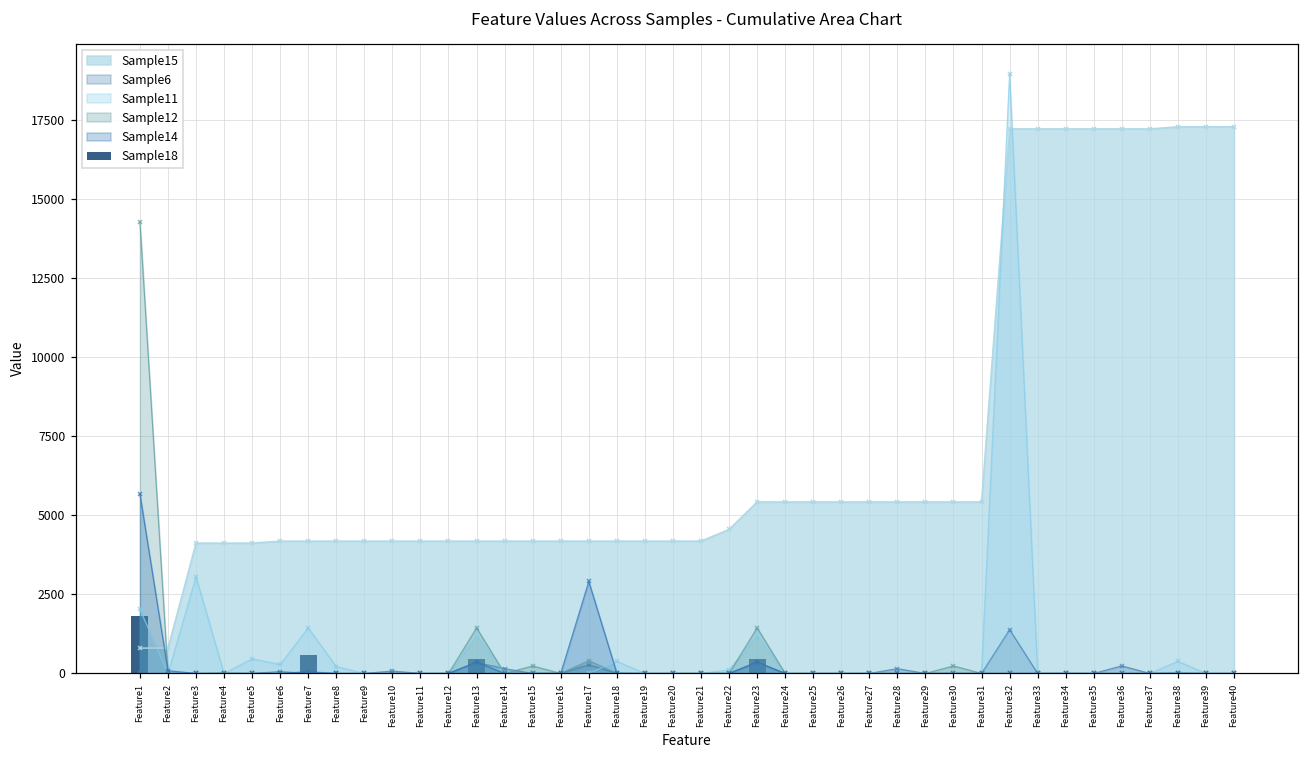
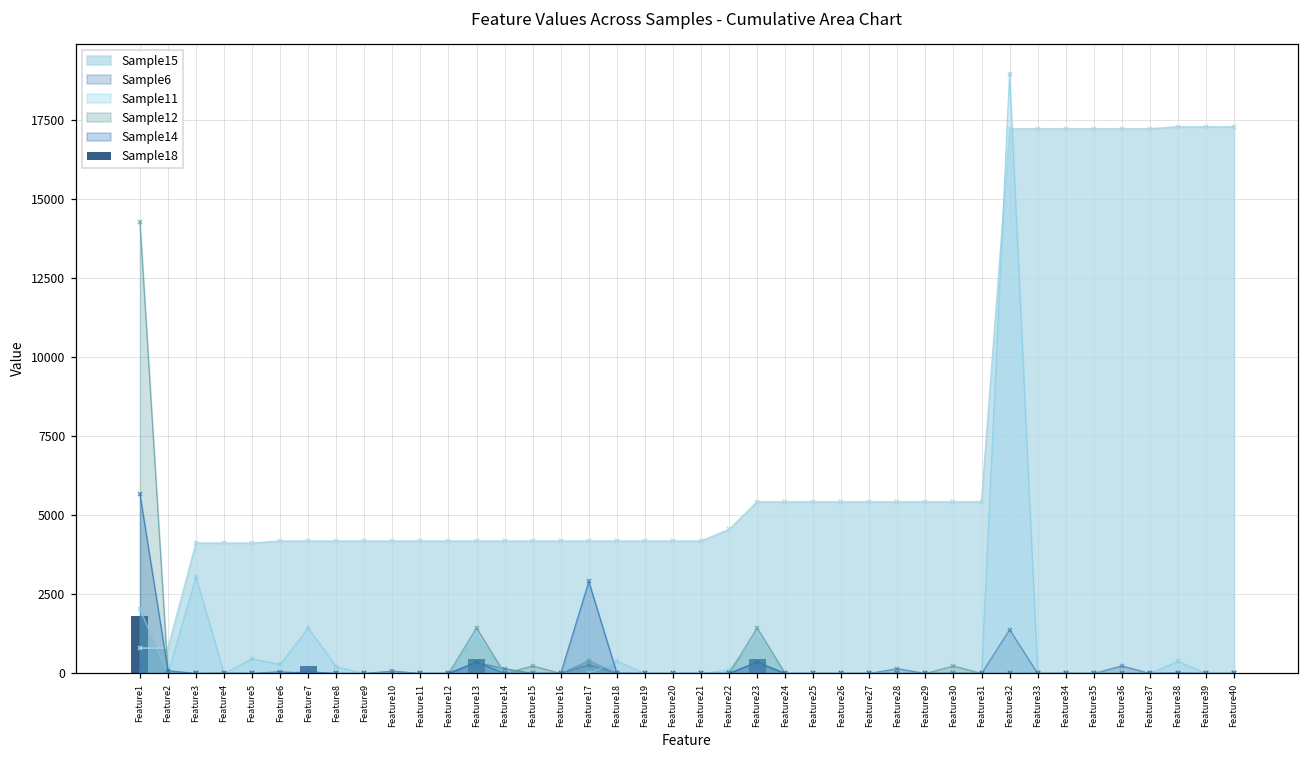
  {
    "Sample18": {
      "Feature1": 1800,
      "Feature2": 0,
      "Feature3": 0,
      "Feature4": 0,
      "Feature6": 0,
-     "Feature7": 600,
+     "Feature7": 200,
      "Feature8": 0,
      "Feature9": 0,
      "Feature10": 0,
      "Feature11": 0,
      "Feature13": 500,
      "Feature14": 0,
      "Feature15": 0,
      "Feature16": 0,
      "Feature17": 0,
      "Feature19": 0,
      "Feature20": 0,
      "Feature21": 0,
      "Feature22": 0,
      "Feature23": 500,
      "Feature24": 0,
      "Feature25": 0,
      "Feature26": 0,
      "Feature27": 0,
      "Feature28": 0,
      "Feature29": 0,
      "Feature30": 0,
      "Feature31": 0,
      "Feature32": 0,
      "Feature33": 0,
      "Feature35": 0,
      "Feature36": 0,
      "Feature37": 0,
      "Feature39": 0,
      "Feature40": 0
    }
  }
